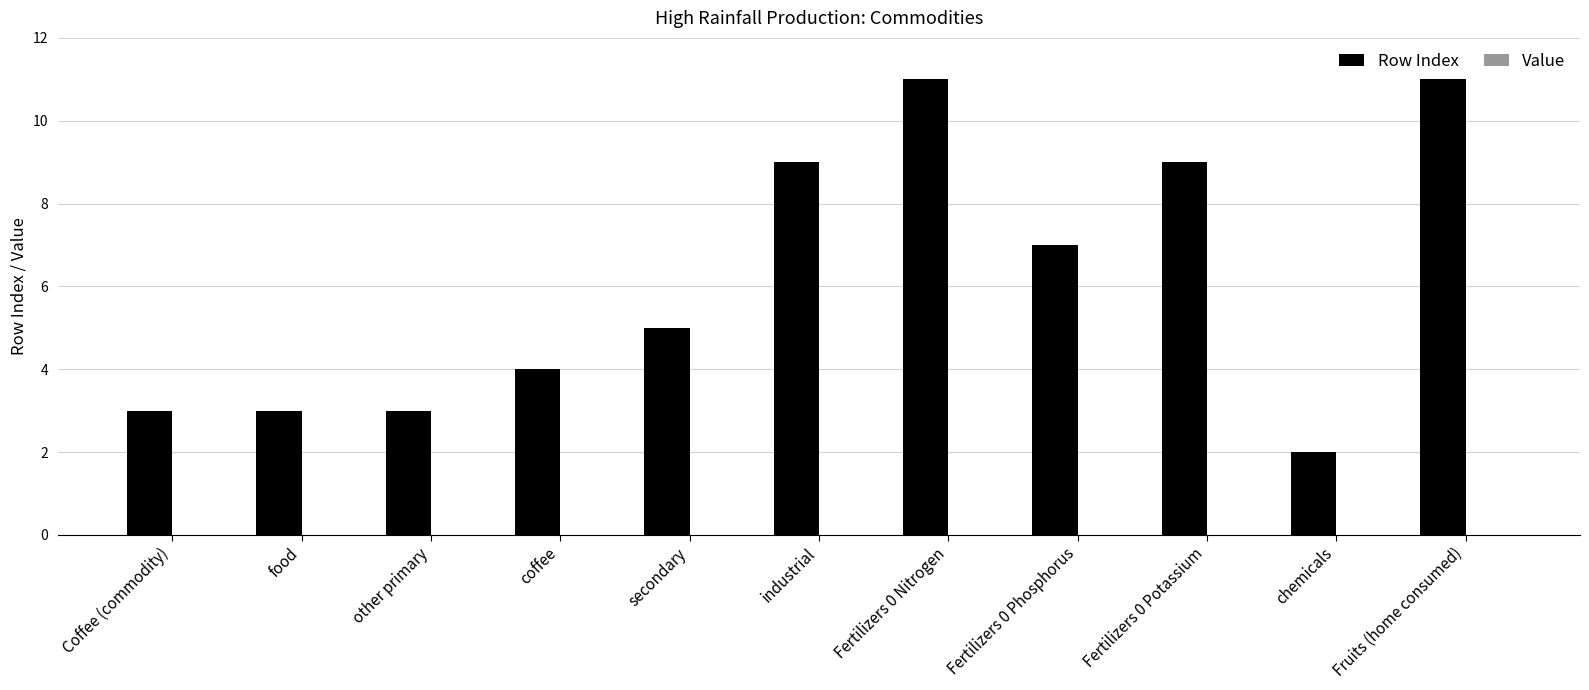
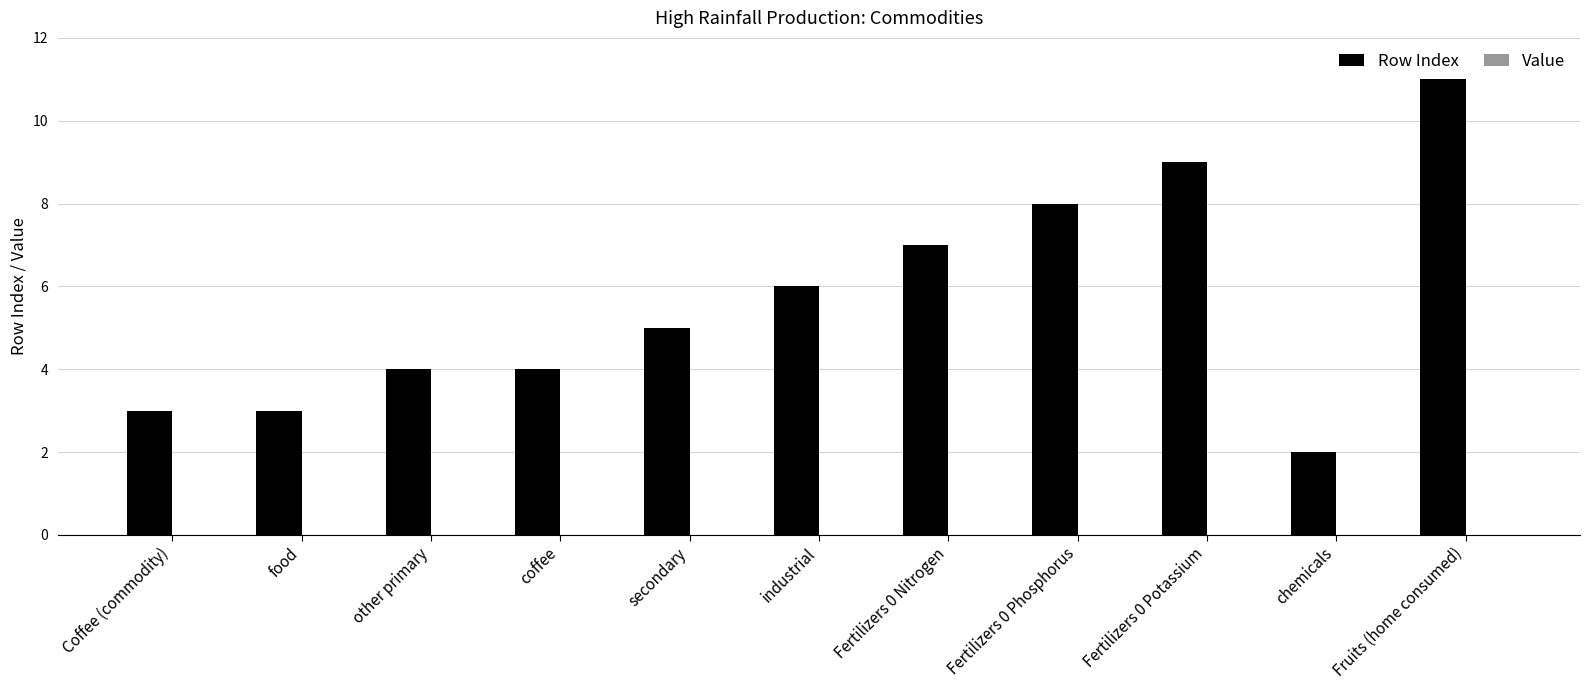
  {
    "Row Index": {
      "Coffee (commodity)": 3,
      "food": 3,
-     "other primary": 3,
+     "other primary": 4,
      "coffee": 4,
      "secondary": 5,
-     "industrial": 9,
-     "Fertilizers 0 Nitrogen": 11,
-     "Fertilizers 0 Phosphorus": 7,
+     "industrial": 6,
+     "Fertilizers 0 Nitrogen": 7,
+     "Fertilizers 0 Phosphorus": 8,
      "Fertilizers 0 Potassium": 9,
      "chemicals": 2,
      "Fruits (home consumed)": 11
    },
    "Value": {
      "Coffee (commodity)": 0,
      "food": 0,
      "other primary": 0,
      "coffee": 0,
      "secondary": 0,
      "industrial": 0,
      "Fertilizers 0 Nitrogen": 0,
      "Fertilizers 0 Phosphorus": 0,
      "Fertilizers 0 Potassium": 0,
      "chemicals": 0,
      "Fruits (home consumed)": 0
    }
  }
